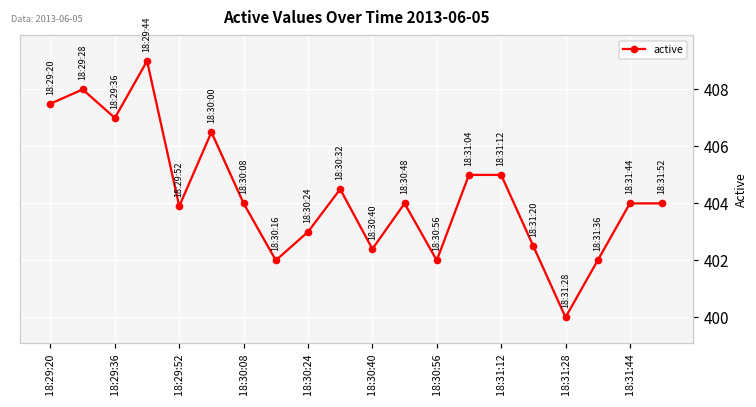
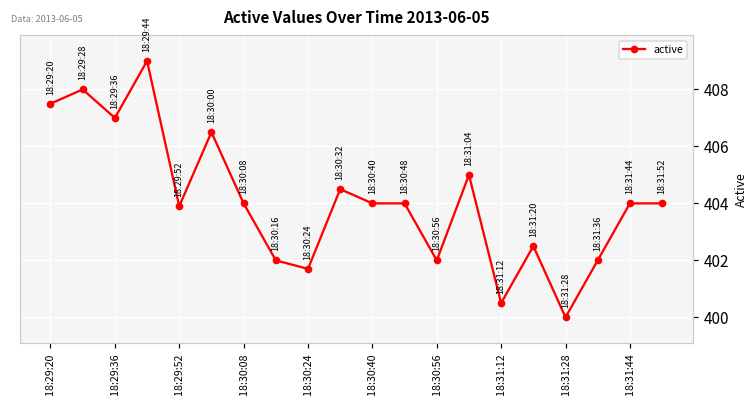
  {
-   "18:30:24": 403.0,
-   "18:30:40": 402.4,
-   "18:31:12": 405.0
+   "18:30:24": 401.7,
+   "18:30:40": 404.0,
+   "18:31:12": 400.5
  }
